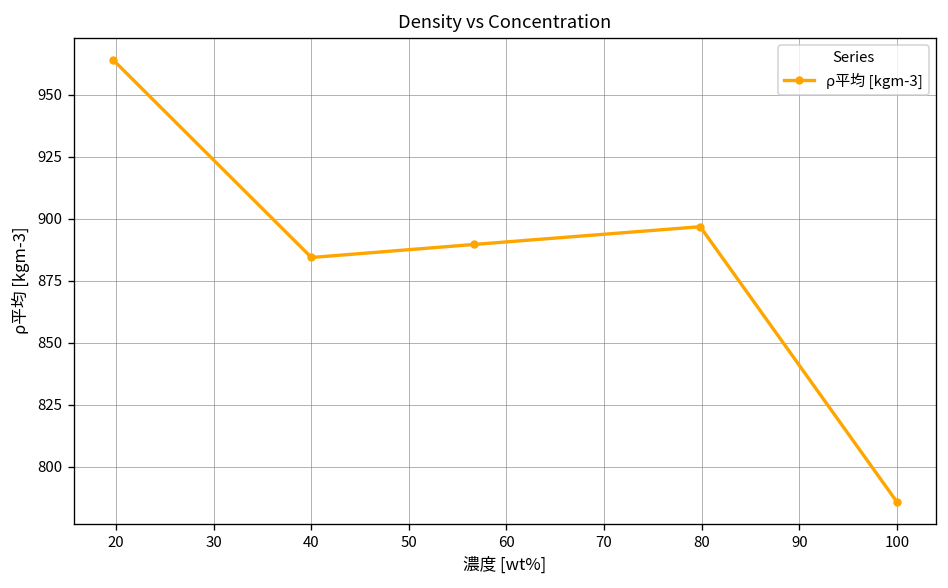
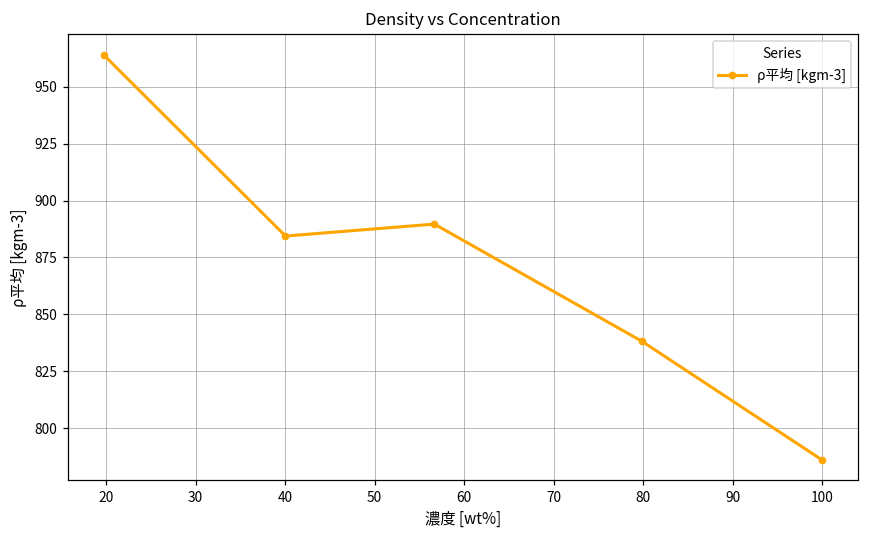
  {
    "20": 964,
    "40": 884,
-   "80": 897,
+   "80": 838,
    "100": 786
  }
